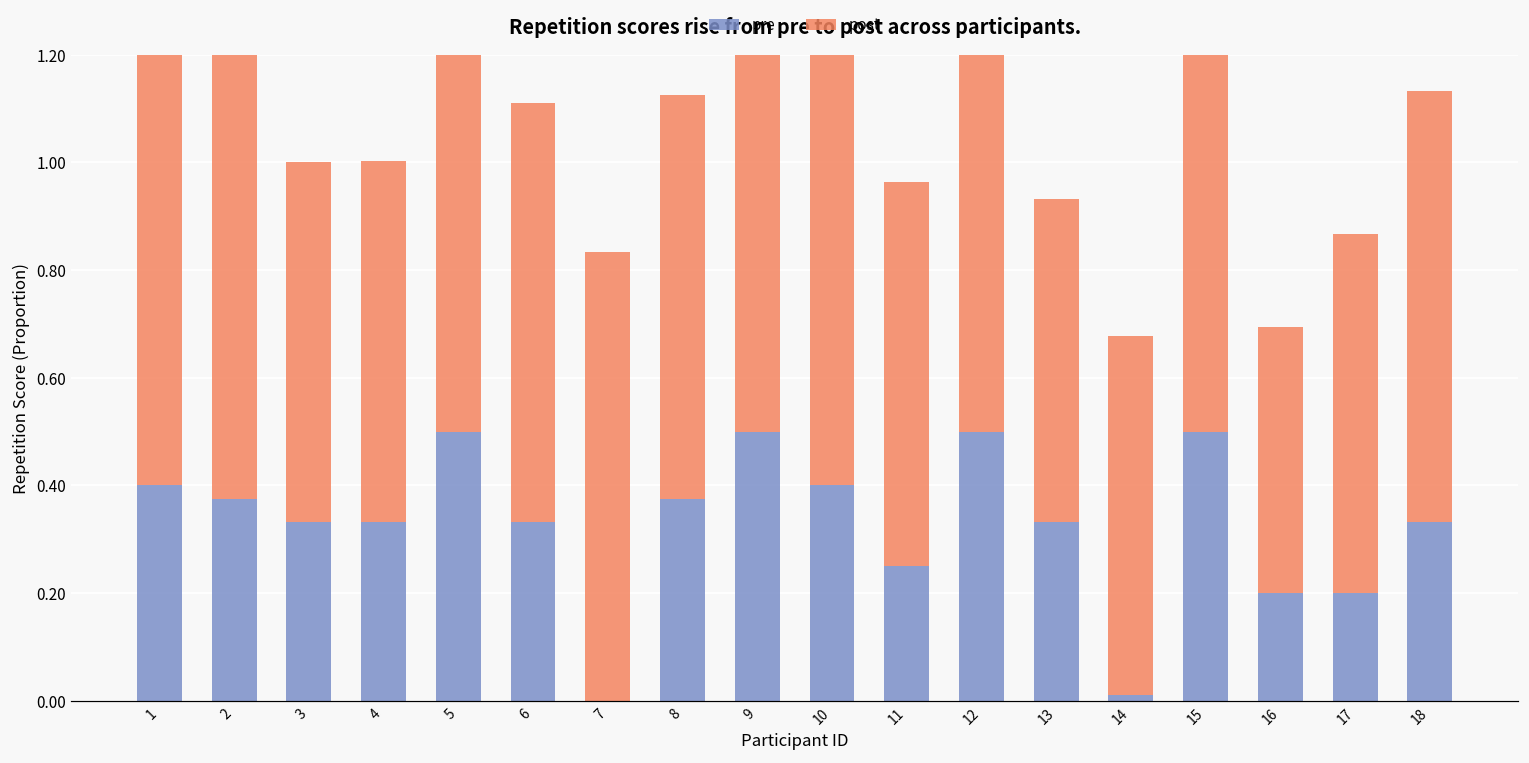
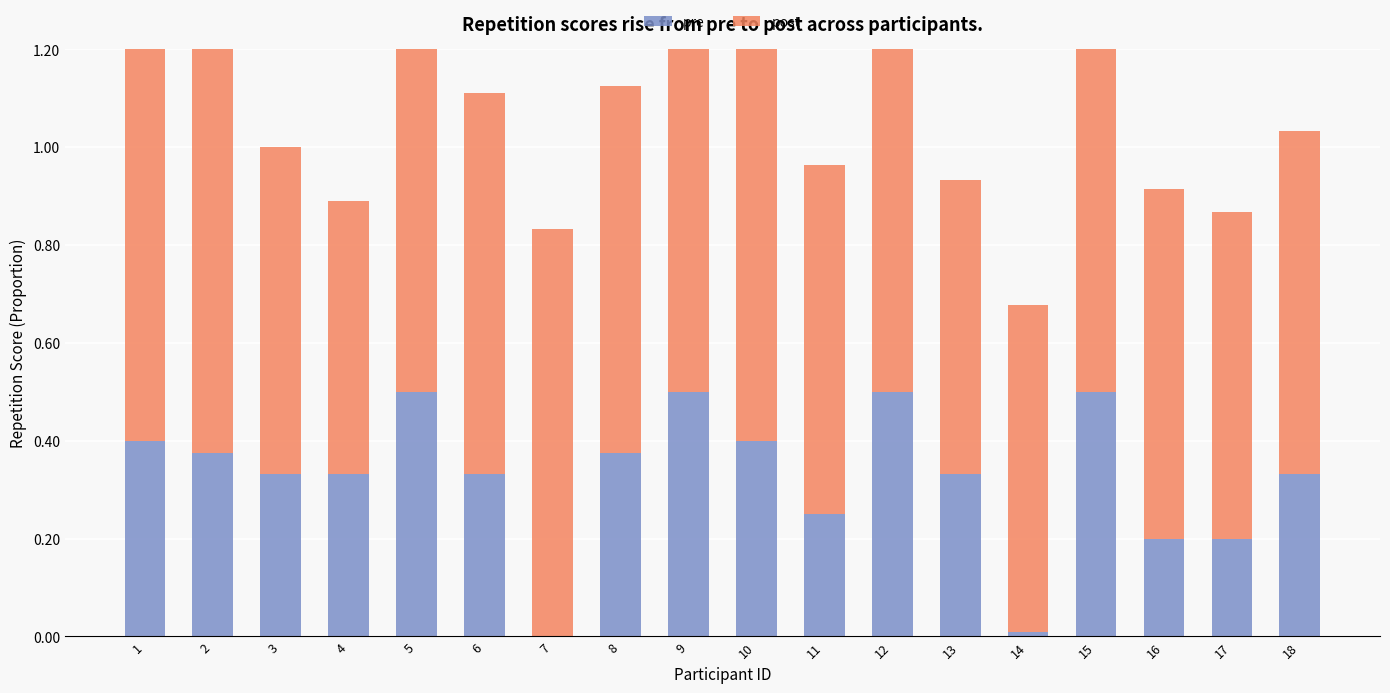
  {
    "pre": {
      "1": 0.40,
      "2": 0.38,
      "3": 0.33,
      "4": 0.33,
      "5": 0.50,
      "6": 0.33,
      "7": 0.00,
      "8": 0.38,
      "9": 0.50,
      "10": 0.40,
      "11": 0.25,
      "12": 0.50,
      "13": 0.33,
      "14": 0.01,
      "15": 0.50,
      "16": 0.20,
      "17": 0.20,
      "18": 0.33
    },
    "post": {
      "3": 0.67,
-     "4": 0.67,
+     "4": 0.56,
      "6": 0.78,
      "7": 0.83,
      "8": 0.75,
      "11": 0.71,
      "13": 0.60,
      "14": 0.67,
-     "16": 0.50,
+     "16": 0.71,
      "17": 0.67,
-     "18": 0.8
+     "18": 0.7
    }
  }
